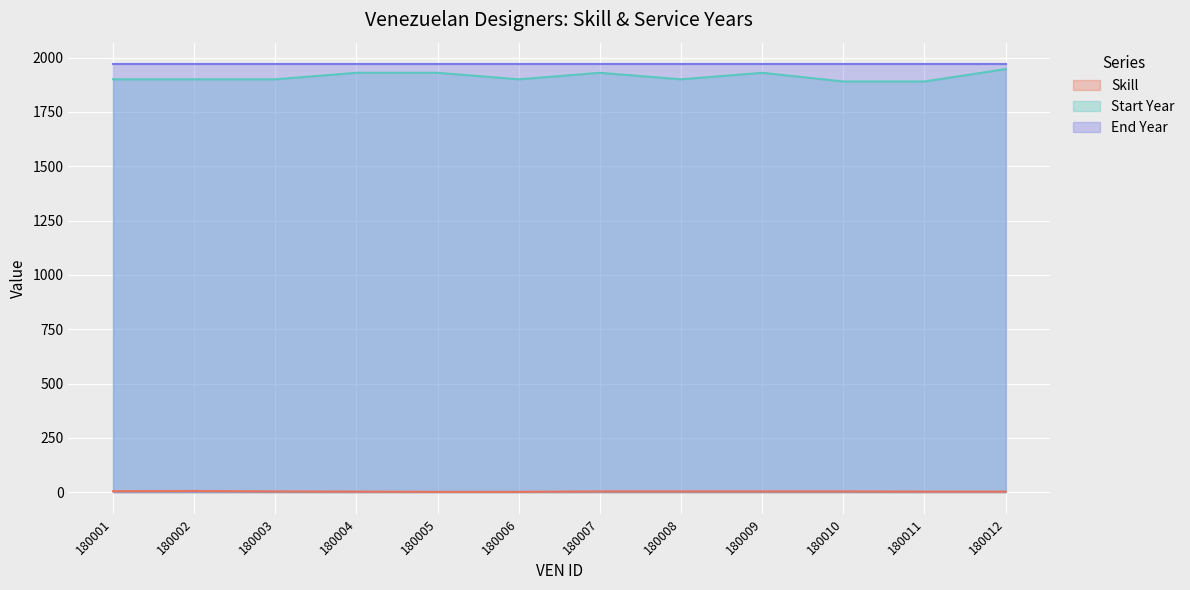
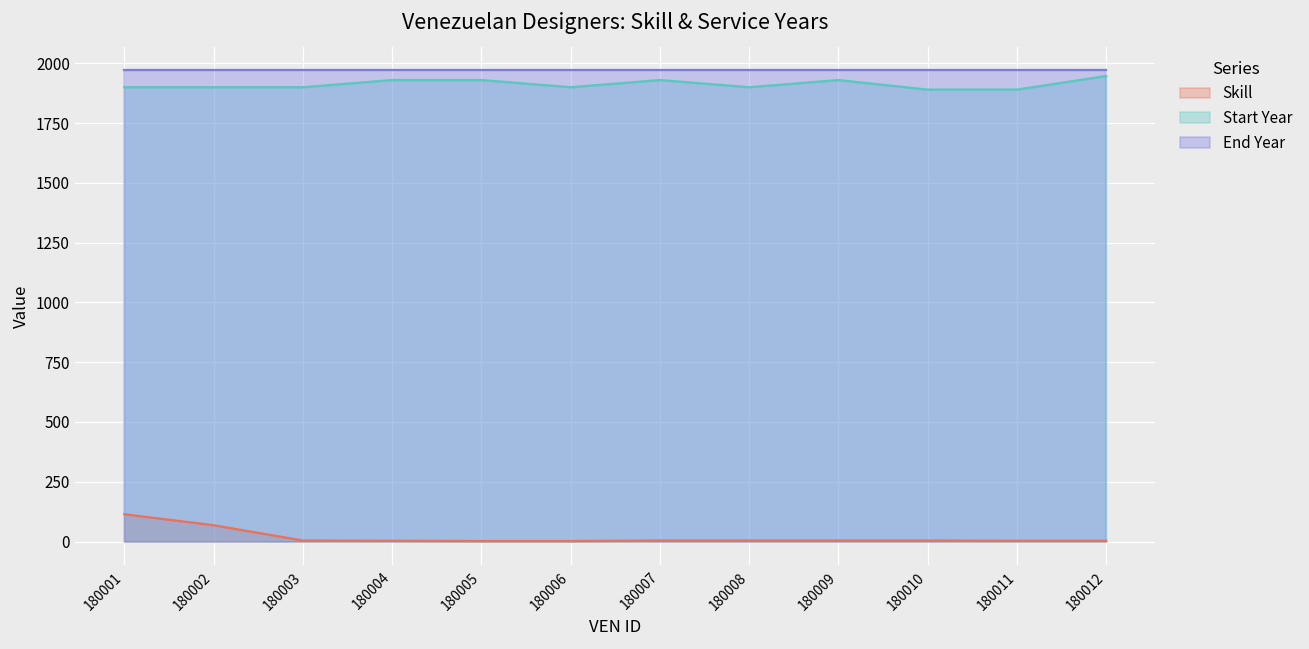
  {
    "Skill": {
-     "180001": 10,
-     "180002": 10,
+     "180001": 110,
+     "180002": 70,
      "180003": 0,
      "180004": 0,
      "180005": 0,
      "180006": 0,
      "180007": 0,
      "180008": 0,
      "180009": 0,
      "180010": 0,
      "180011": 0,
      "180012": 0
    }
  }
